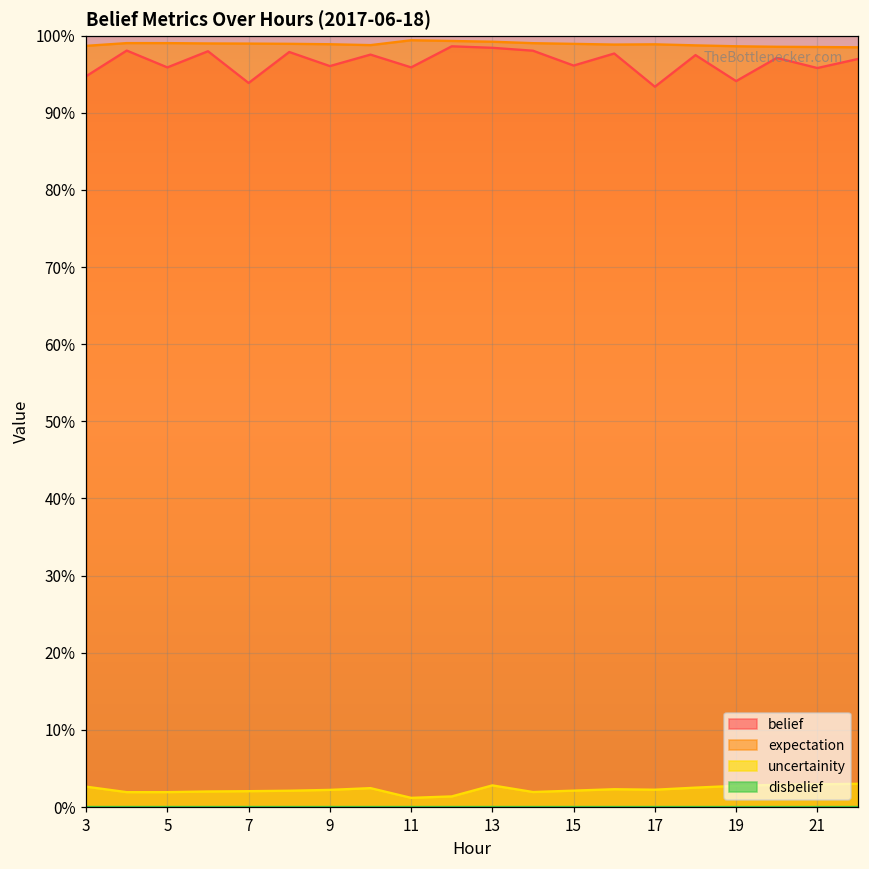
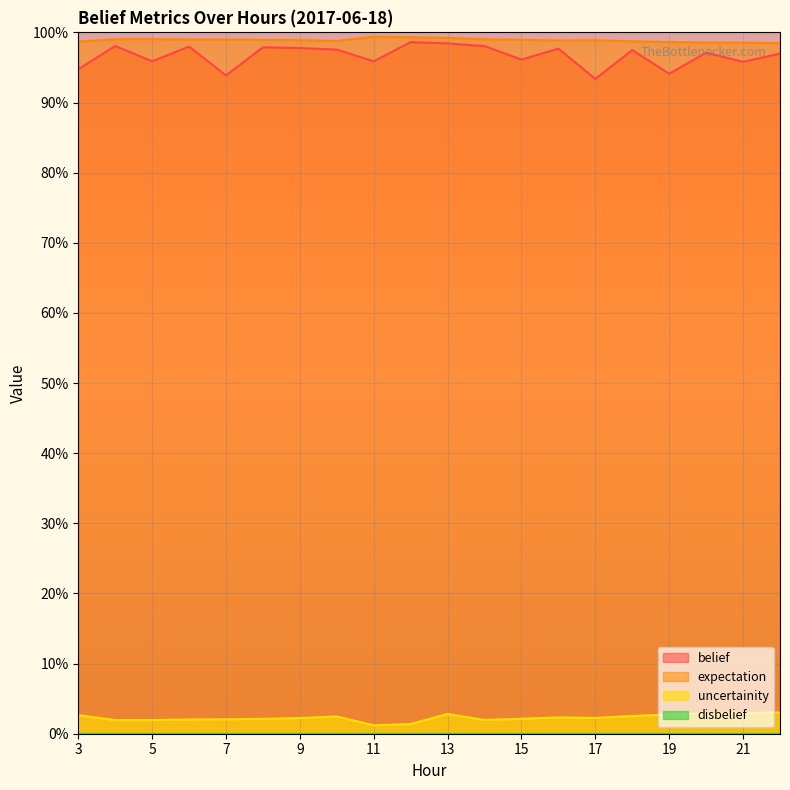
  {
    "belief": {
      "3": "95%",
      "5": "96%",
      "7": "94%",
-     "9": "96%",
+     "9": "98%",
      "11": "96%",
      "13": "98%",
      "15": "96%",
      "17": "93%",
      "19": "94%",
      "21": "96%"
    },
    "expectation": {
      "3": "99%",
      "5": "99%",
      "7": "99%",
      "9": "99%",
      "11": "99%",
      "13": "99%",
      "15": "99%",
      "17": "99%",
      "19": "99%",
      "21": "99%"
    },
    "uncertainity": {
      "3": "3%",
      "5": "2%",
      "7": "2%",
      "9": "2%",
      "11": "1%",
      "13": "3%",
      "15": "2%",
      "17": "2%"
    },
    "disbelief": {
      "3": "0%",
      "5": "0%",
      "7": "0%",
      "9": "0%",
      "11": "0%",
      "13": "0%",
      "15": "0%",
      "17": "0%",
      "19": "0%",
      "21": "0%"
    }
  }
